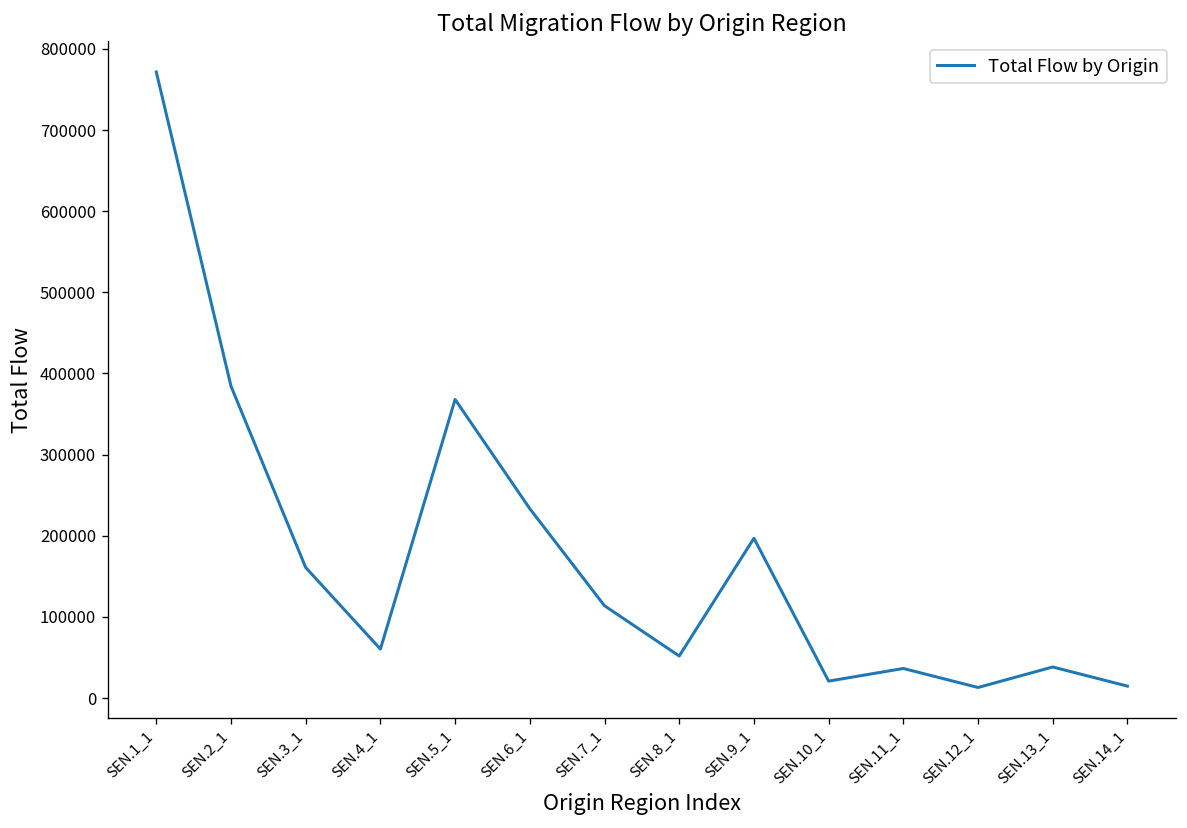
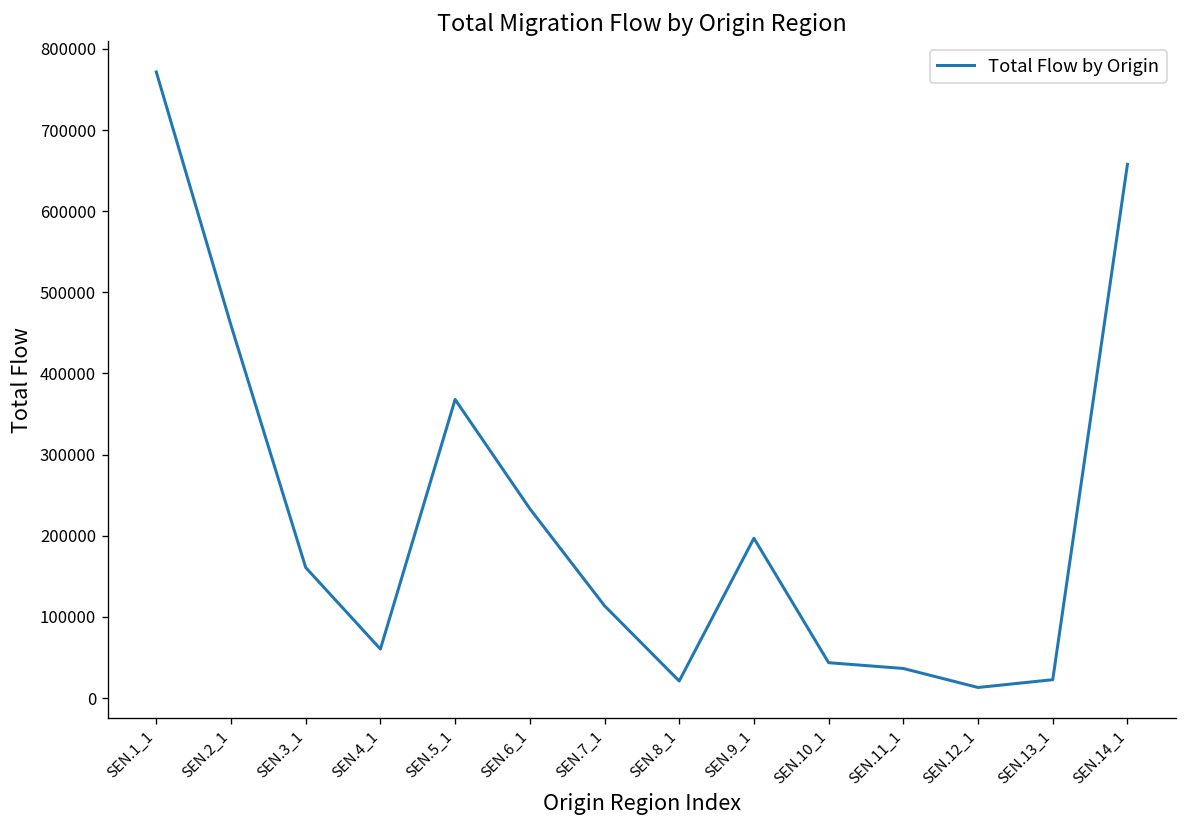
  {
    "SEN.1_1": 770000,
-   "SEN.2_1": 380000,
+   "SEN.2_1": 460000,
    "SEN.3_1": 160000,
    "SEN.4_1": 60000,
    "SEN.5_1": 370000,
    "SEN.6_1": 230000,
    "SEN.7_1": 110000,
-   "SEN.8_1": 50000,
+   "SEN.8_1": 20000,
    "SEN.9_1": 200000,
-   "SEN.10_1": 20000,
+   "SEN.10_1": 40000,
    "SEN.11_1": 40000,
    "SEN.12_1": 10000,
-   "SEN.13_1": 40000,
-   "SEN.14_1": 10000
+   "SEN.13_1": 20000,
+   "SEN.14_1": 660000
  }
